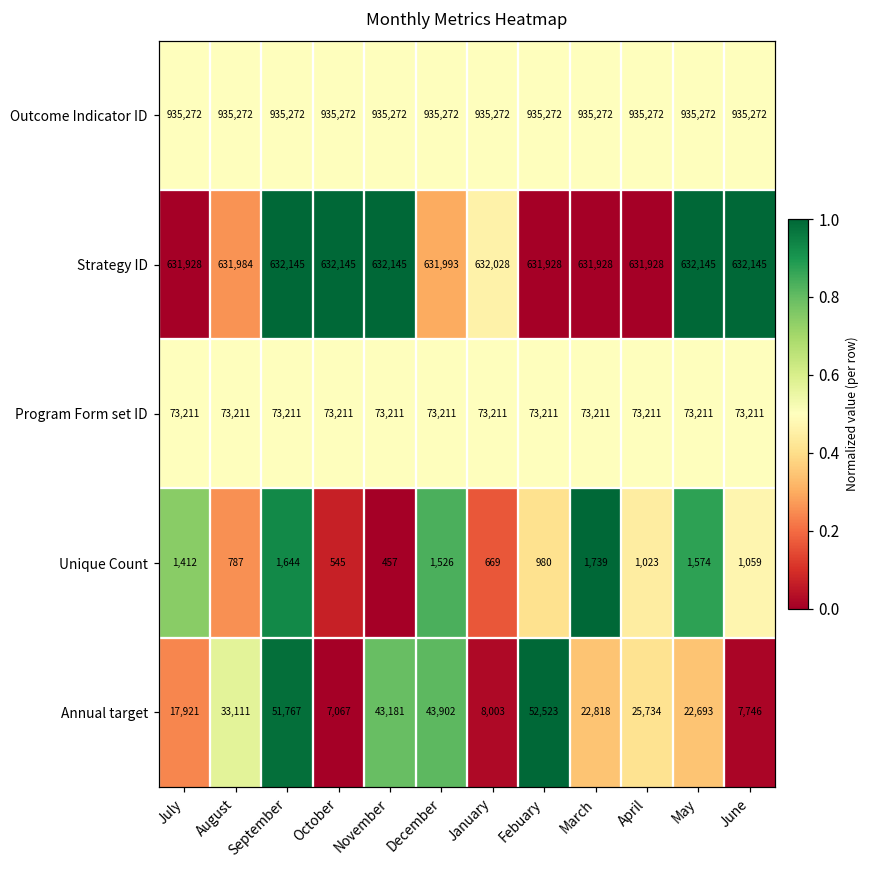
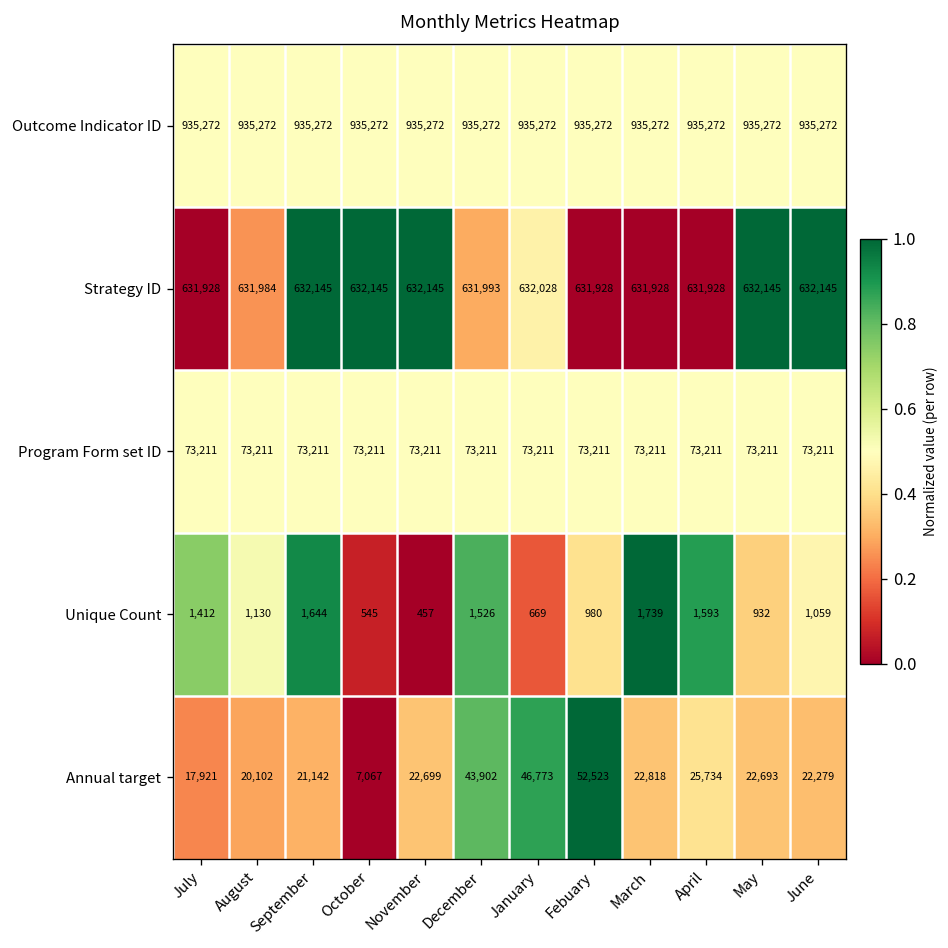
  {
    "Outcome Indicator ID": {
      "July": "935,272",
      "August": "935,272",
      "September": "935,272",
      "October": "935,272",
      "November": "935,272",
      "December": "935,272",
      "January": "935,272",
      "Febuary": "935,272",
      "March": "935,272",
      "April": "935,272",
      "May": "935,272",
      "June": "935,272"
    },
    "Strategy ID": {
      "July": "631,928",
      "August": "631,984",
      "September": "632,145",
      "October": "632,145",
      "November": "632,145",
      "December": "631,993",
      "January": "632,028",
      "Febuary": "631,928",
      "March": "631,928",
      "April": "631,928",
      "May": "632,145",
      "June": "632,145"
    },
    "Program Form set ID": {
      "July": "73,211",
      "August": "73,211",
      "September": "73,211",
      "October": "73,211",
      "November": "73,211",
      "December": "73,211",
      "January": "73,211",
      "Febuary": "73,211",
      "March": "73,211",
      "April": "73,211",
      "May": "73,211",
      "June": "73,211"
    },
    "Unique Count": {
      "July": "1,412",
-     "August": "787",
+     "August": "1,130",
      "September": "1,644",
      "October": "545",
      "November": "457",
      "December": "1,526",
      "January": "669",
      "Febuary": "980",
      "March": "1,739",
-     "April": "1,023",
-     "May": "1,574",
+     "April": "1,593",
+     "May": "932",
      "June": "1,059"
    },
    "Annual target": {
      "July": "17,921",
-     "August": "33,111",
-     "September": "51,767",
+     "August": "20,102",
+     "September": "21,142",
      "October": "7,067",
-     "November": "43,181",
+     "November": "22,699",
      "December": "43,902",
-     "January": "8,003",
+     "January": "46,773",
      "Febuary": "52,523",
      "March": "22,818",
      "April": "25,734",
      "May": "22,693",
-     "June": "7,746"
+     "June": "22,279"
    }
  }
